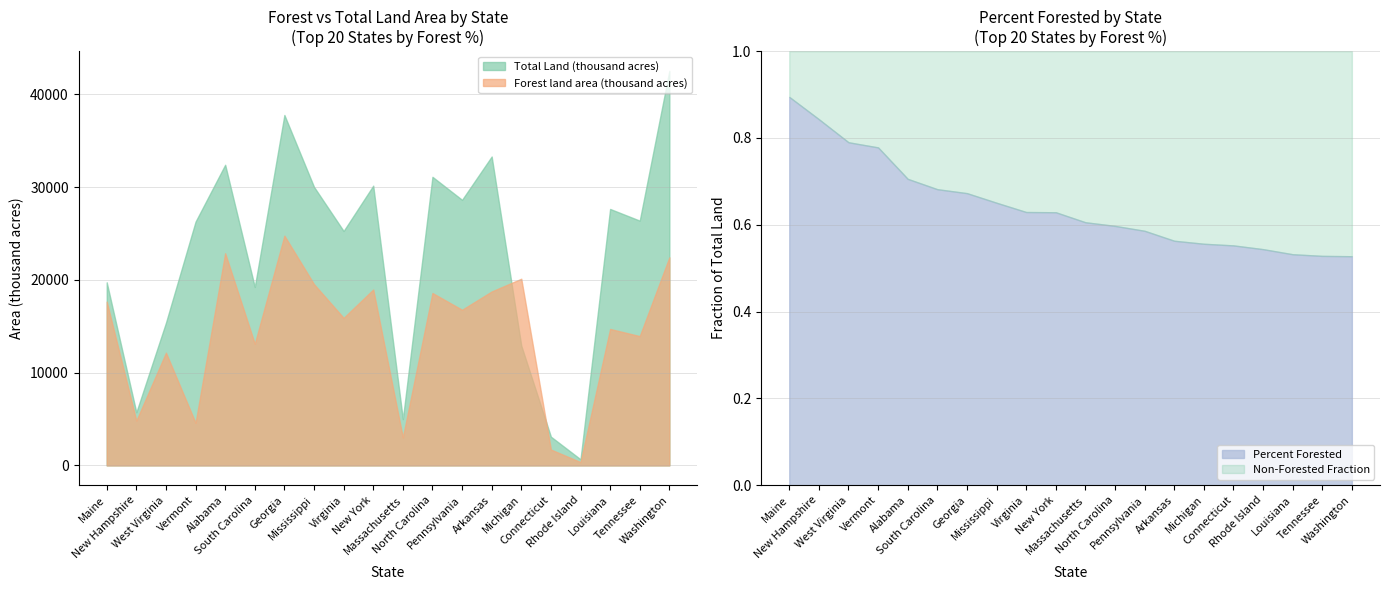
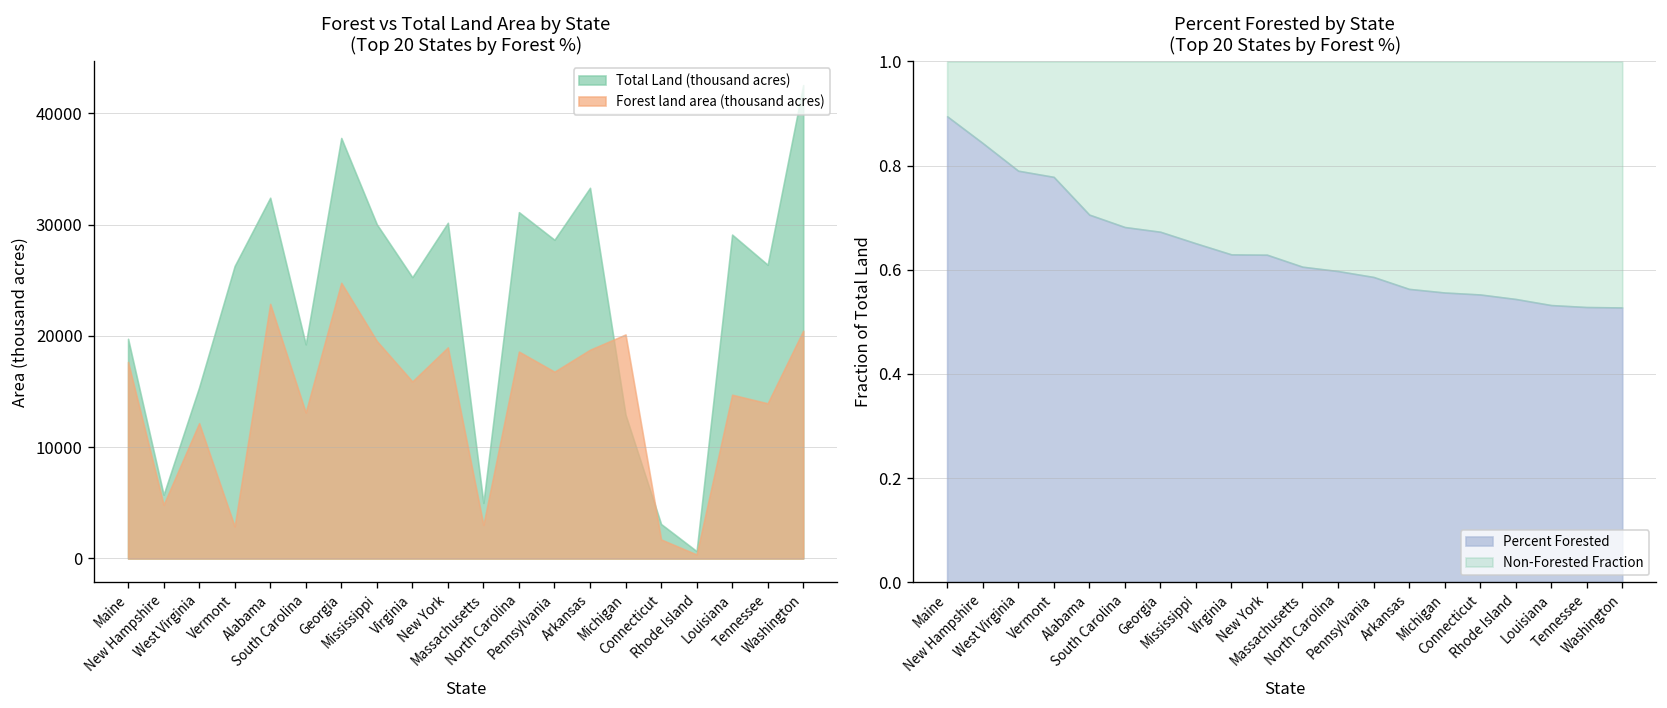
  {
    "Forest vs Total Land Area by State (Top 20 States by Forest %)": {
      "Total Land (thousand acres)": {
        "Maine": 20000,
        "New Hampshire": 6000,
        "West Virginia": 15000,
        "Vermont": 26000,
        "Alabama": 32000,
        "South Carolina": 19000,
        "Georgia": 38000,
        "Mississippi": 30000,
        "Virginia": 25000,
        "New York": 30000,
        "Massachusetts": 5000,
        "North Carolina": 31000,
        "Pennsylvania": 29000,
        "Arkansas": 33000,
        "Michigan": 13000,
        "Connecticut": 3000,
        "Rhode Island": 1000,
-       "Louisiana": 28000,
+       "Louisiana": 29000,
        "Tennessee": 26000
      },
      "Forest land area (thousand acres)": {
        "Maine": 18000,
        "New Hampshire": 5000,
        "West Virginia": 12000,
-       "Vermont": 5000,
+       "Vermont": 3000,
        "Alabama": 23000,
        "South Carolina": 13000,
        "Georgia": 25000,
        "Mississippi": 20000,
        "Virginia": 16000,
        "New York": 19000,
        "Massachusetts": 3000,
        "North Carolina": 19000,
        "Pennsylvania": 17000,
        "Arkansas": 19000,
        "Michigan": 20000,
        "Connecticut": 2000,
        "Rhode Island": 0,
        "Louisiana": 15000,
        "Tennessee": 14000,
-       "Washington": 22000
+       "Washington": 20000
      }
    },
    "Percent Forested by State (Top 20 States by Forest %)": {
      "Percent Forested": {
        "Maine": 0.89,
        "New Hampshire": 0.84,
        "West Virginia": 0.79,
        "Vermont": 0.78,
        "Alabama": 0.71,
        "South Carolina": 0.68,
        "Georgia": 0.67,
        "Mississippi": 0.65,
        "Virginia": 0.63,
        "New York": 0.63,
        "Massachusetts": 0.61,
        "North Carolina": 0.60,
        "Pennsylvania": 0.59,
        "Arkansas": 0.56,
        "Michigan": 0.56,
        "Connecticut": 0.55,
        "Rhode Island": 0.54,
        "Louisiana": 0.53,
        "Tennessee": 0.53,
        "Washington": 0.53
      },
      "Non-Forested Fraction": {
        "Maine": 0.11,
        "New Hampshire": 0.16,
        "West Virginia": 0.21,
        "Vermont": 0.22,
        "Alabama": 0.29,
        "South Carolina": 0.32,
        "Georgia": 0.33,
        "Mississippi": 0.35,
        "Virginia": 0.37,
        "New York": 0.37,
        "Massachusetts": 0.39,
        "North Carolina": 0.40,
        "Pennsylvania": 0.41,
        "Arkansas": 0.44,
        "Michigan": 0.44,
        "Connecticut": 0.45,
        "Rhode Island": 0.46,
        "Louisiana": 0.47,
        "Tennessee": 0.47,
        "Washington": 0.47
      }
    }
  }
